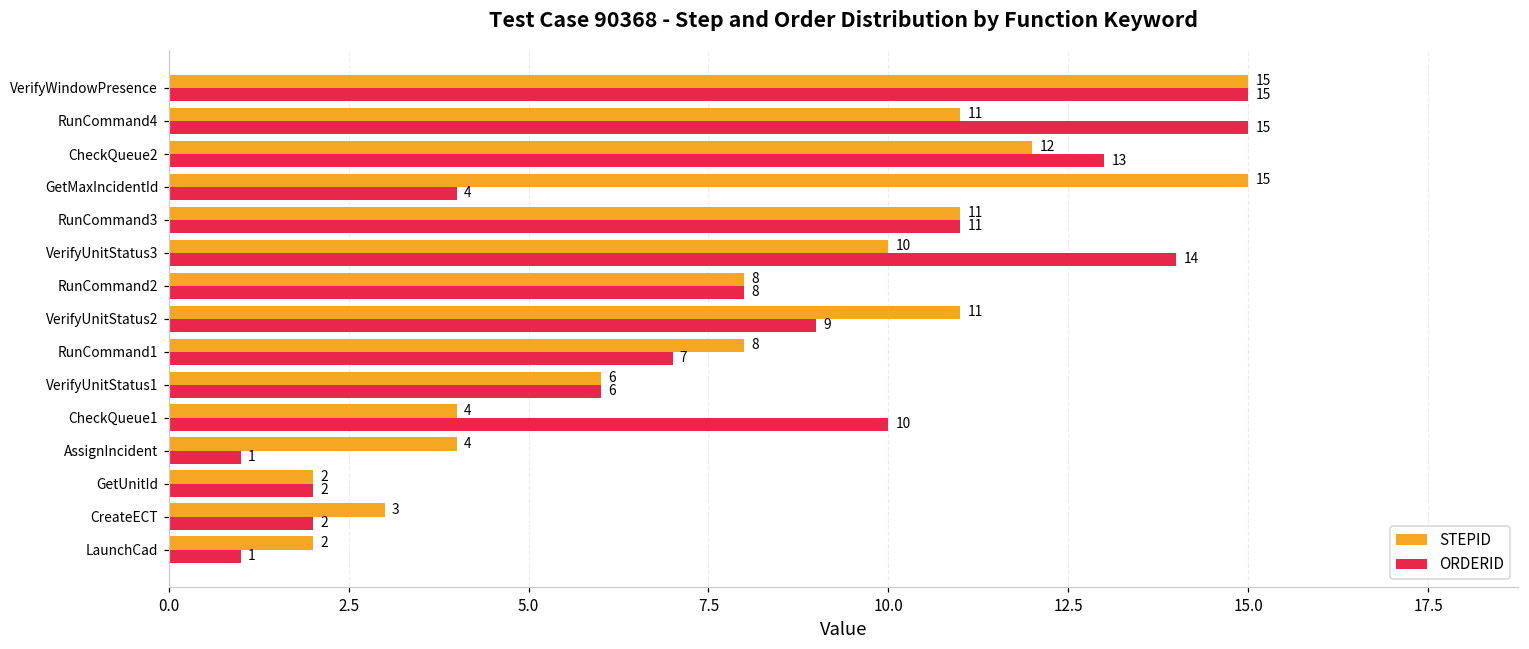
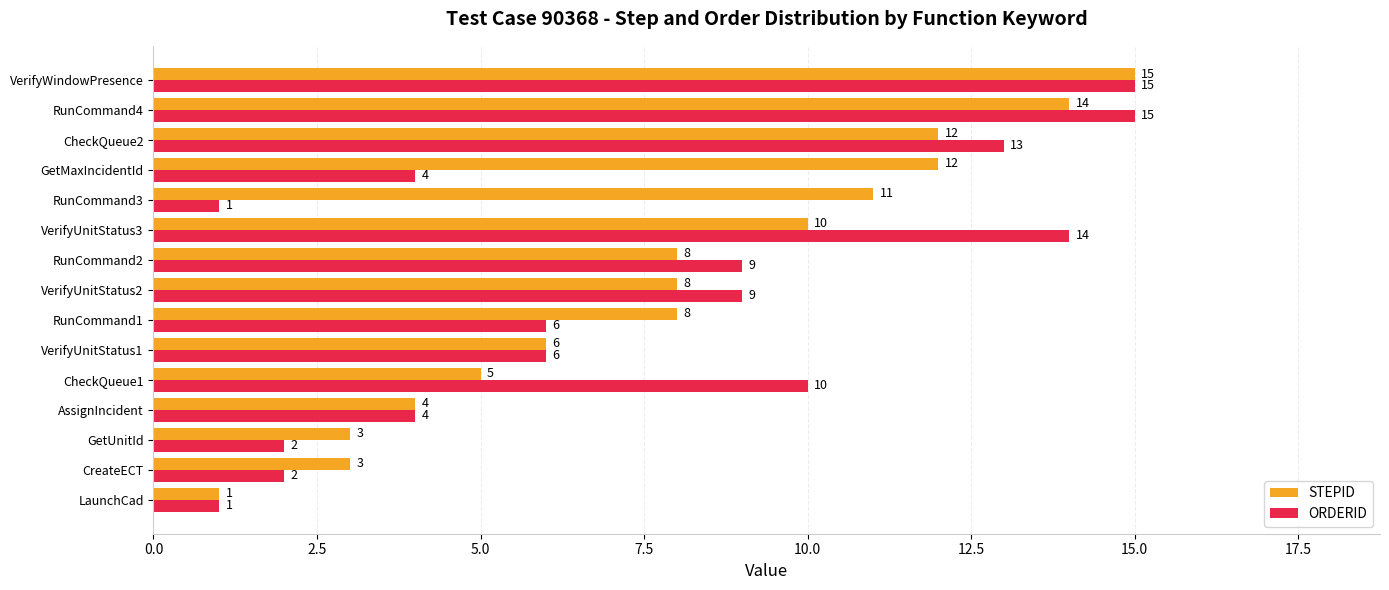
  {
    "STEPID": {
      "VerifyWindowPresence": 15,
-     "RunCommand4": 11,
+     "RunCommand4": 14,
      "CheckQueue2": 12,
-     "GetMaxIncidentId": 15,
+     "GetMaxIncidentId": 12,
      "RunCommand3": 11,
      "VerifyUnitStatus3": 10,
      "RunCommand2": 8,
-     "VerifyUnitStatus2": 11,
+     "VerifyUnitStatus2": 8,
      "RunCommand1": 8,
      "VerifyUnitStatus1": 6,
-     "CheckQueue1": 4,
+     "CheckQueue1": 5,
      "AssignIncident": 4,
-     "GetUnitId": 2,
+     "GetUnitId": 3,
      "CreateECT": 3,
-     "LaunchCad": 2
+     "LaunchCad": 1
    },
    "ORDERID": {
      "VerifyWindowPresence": 15,
      "RunCommand4": 15,
      "CheckQueue2": 13,
      "GetMaxIncidentId": 4,
-     "RunCommand3": 11,
+     "RunCommand3": 1,
      "VerifyUnitStatus3": 14,
-     "RunCommand2": 8,
+     "RunCommand2": 9,
      "VerifyUnitStatus2": 9,
-     "RunCommand1": 7,
+     "RunCommand1": 6,
      "VerifyUnitStatus1": 6,
      "CheckQueue1": 10,
-     "AssignIncident": 1,
+     "AssignIncident": 4,
      "GetUnitId": 2,
      "CreateECT": 2,
      "LaunchCad": 1
    }
  }
